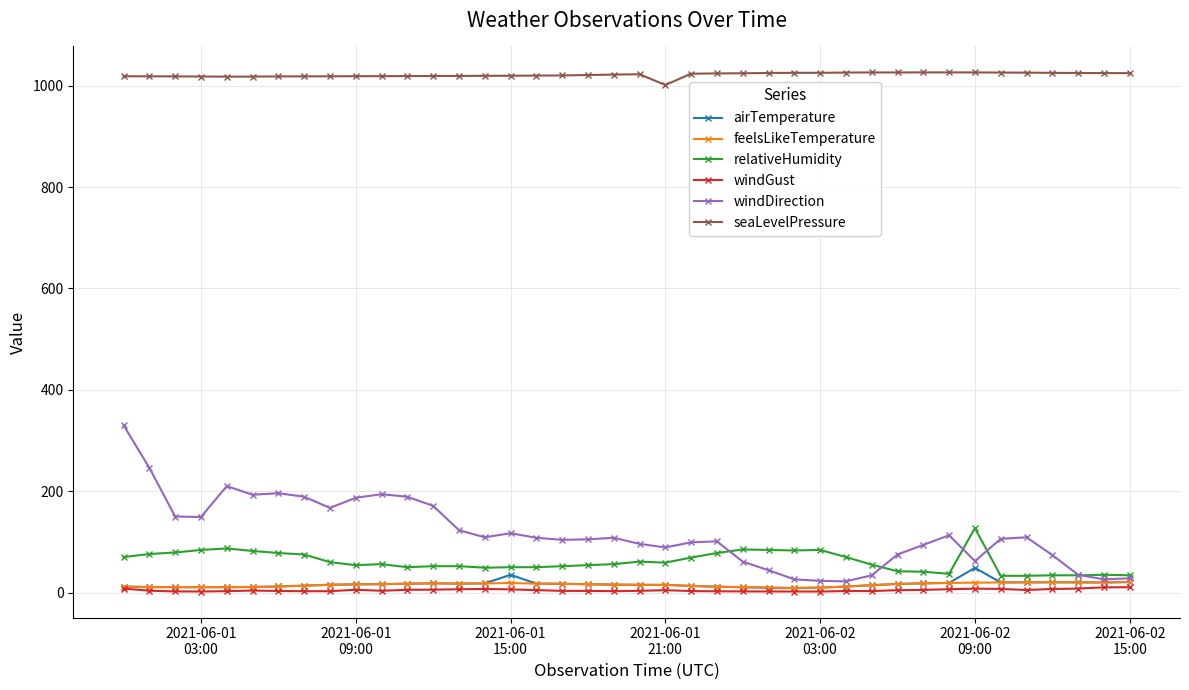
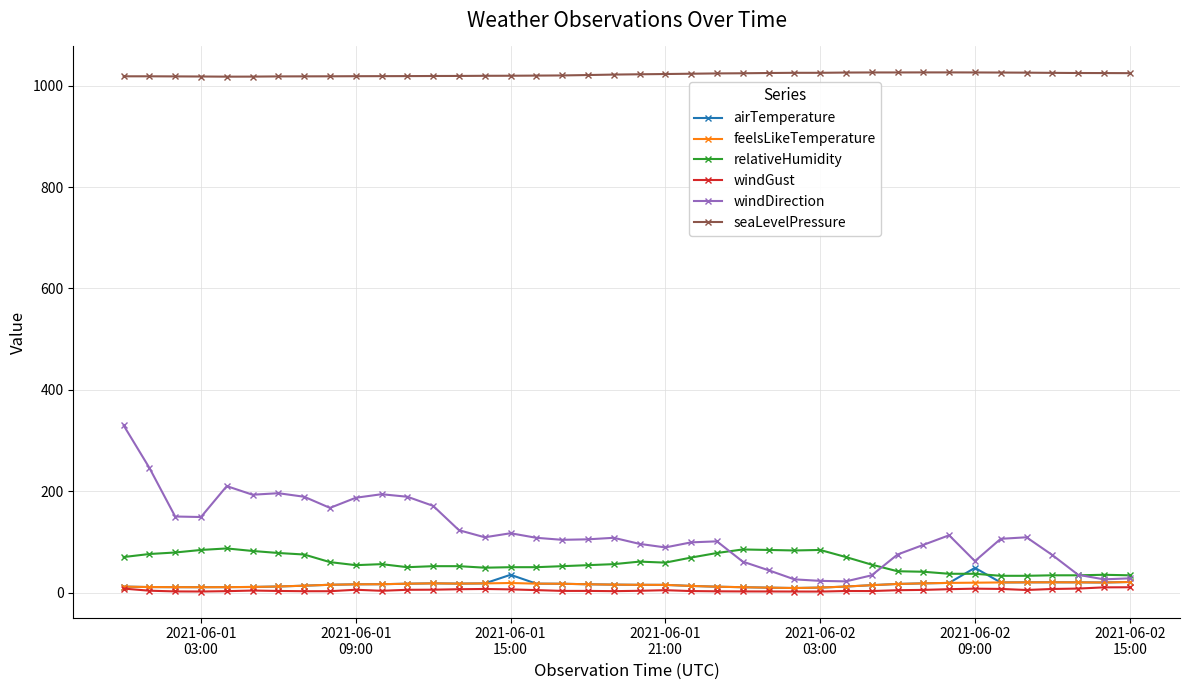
  {
    "airTemperature": {
      "2021-06-01 15:00": 40,
      "2021-06-02 09:00": 50
    },
    "feelsLikeTemperature": {
      "2021-06-01 15:00": 20,
      "2021-06-02 09:00": 20
    },
    "relativeHumidity": {
      "2021-06-01 03:00": 80,
      "2021-06-01 09:00": 50,
      "2021-06-01 15:00": 50,
      "2021-06-01 21:00": 60,
      "2021-06-02 03:00": 80,
-     "2021-06-02 09:00": 130,
+     "2021-06-02 09:00": 40,
      "2021-06-02 15:00": 30
    },
    "windGust": {
      "2021-06-01 03:00": 0,
      "2021-06-01 09:00": 10,
      "2021-06-01 15:00": 10,
      "2021-06-01 21:00": 0,
      "2021-06-02 03:00": 0,
      "2021-06-02 09:00": 10,
      "2021-06-02 15:00": 10
    },
    "windDirection": {
      "2021-06-01 03:00": 150,
      "2021-06-01 09:00": 190,
      "2021-06-01 15:00": 120,
      "2021-06-01 21:00": 90,
      "2021-06-02 03:00": 20,
      "2021-06-02 09:00": 60,
      "2021-06-02 15:00": 30
    },
    "seaLevelPressure": {
      "2021-06-01 03:00": 1020,
      "2021-06-01 09:00": 1020,
      "2021-06-01 15:00": 1020,
-     "2021-06-01 21:00": 1000,
+     "2021-06-01 21:00": 1020,
      "2021-06-02 03:00": 1030,
      "2021-06-02 09:00": 1030,
      "2021-06-02 15:00": 1020
    }
  }
